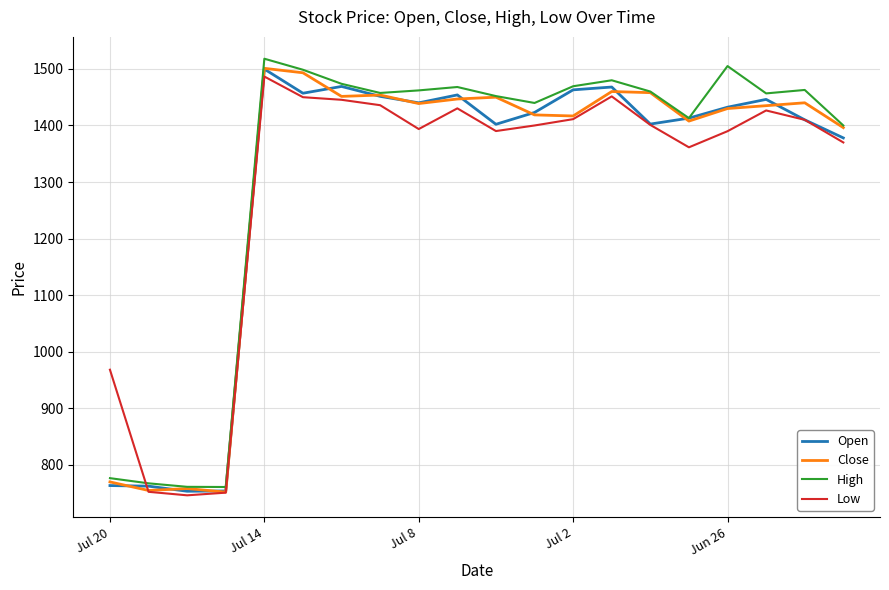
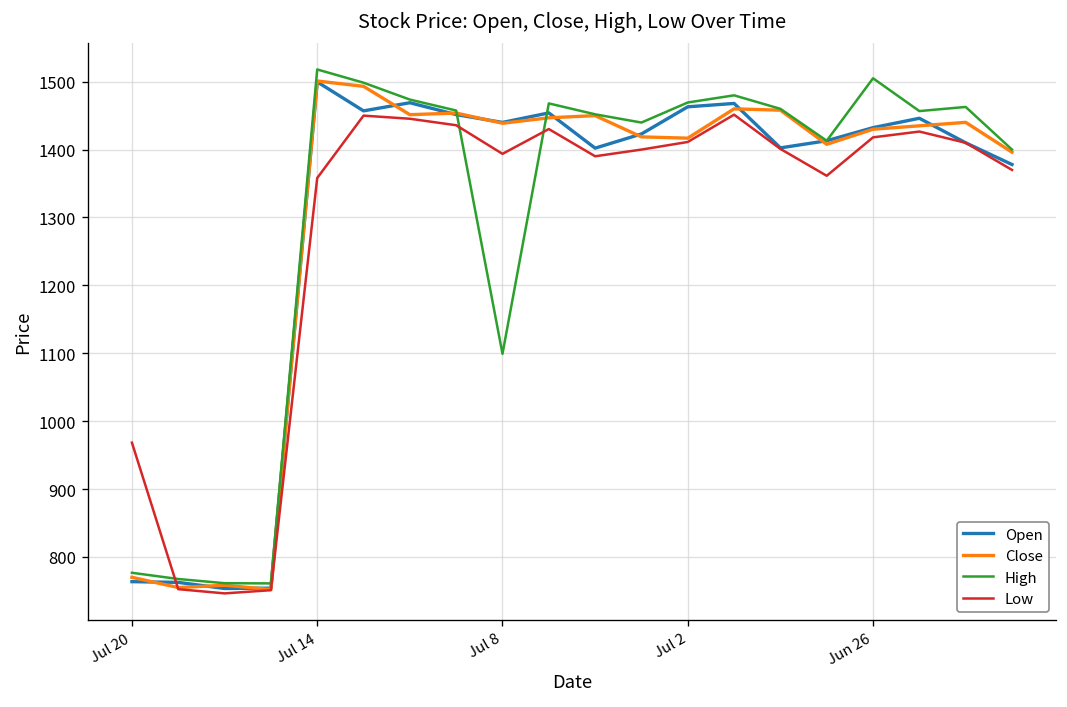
  {
    "Open": {
      "Jul 20": 760,
      "Jul 2": 1460
    },
    "Close": {
      "Jul 20": 770,
      "Jul 2": 1420
    },
    "High": {
      "Jul 20": 780,
      "Jul 14": 1520,
-     "Jul 8": 1460,
+     "Jul 8": 1100,
      "Jul 2": 1470,
      "Jun 26": 1510
    },
    "Low": {
      "Jul 20": 970,
-     "Jul 14": 1490,
+     "Jul 14": 1360,
      "Jul 8": 1390,
      "Jul 2": 1410,
-     "Jun 26": 1390
+     "Jun 26": 1420
    }
  }
